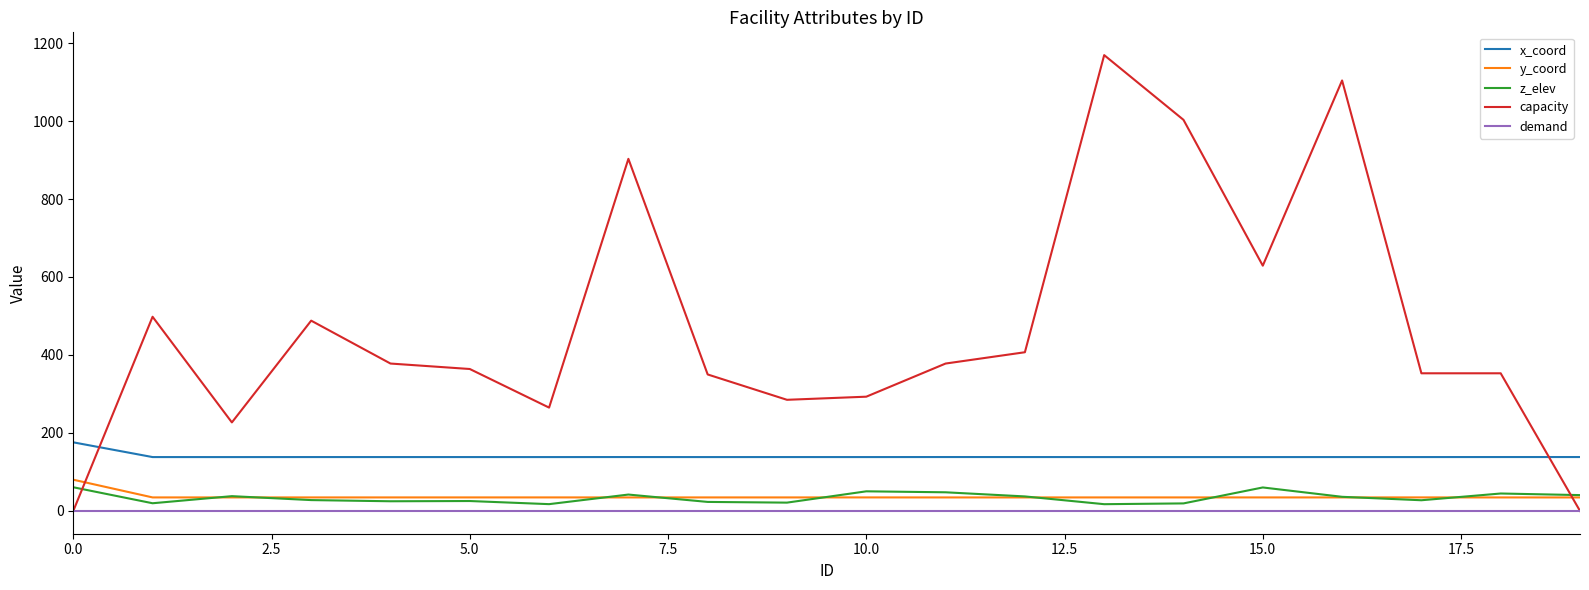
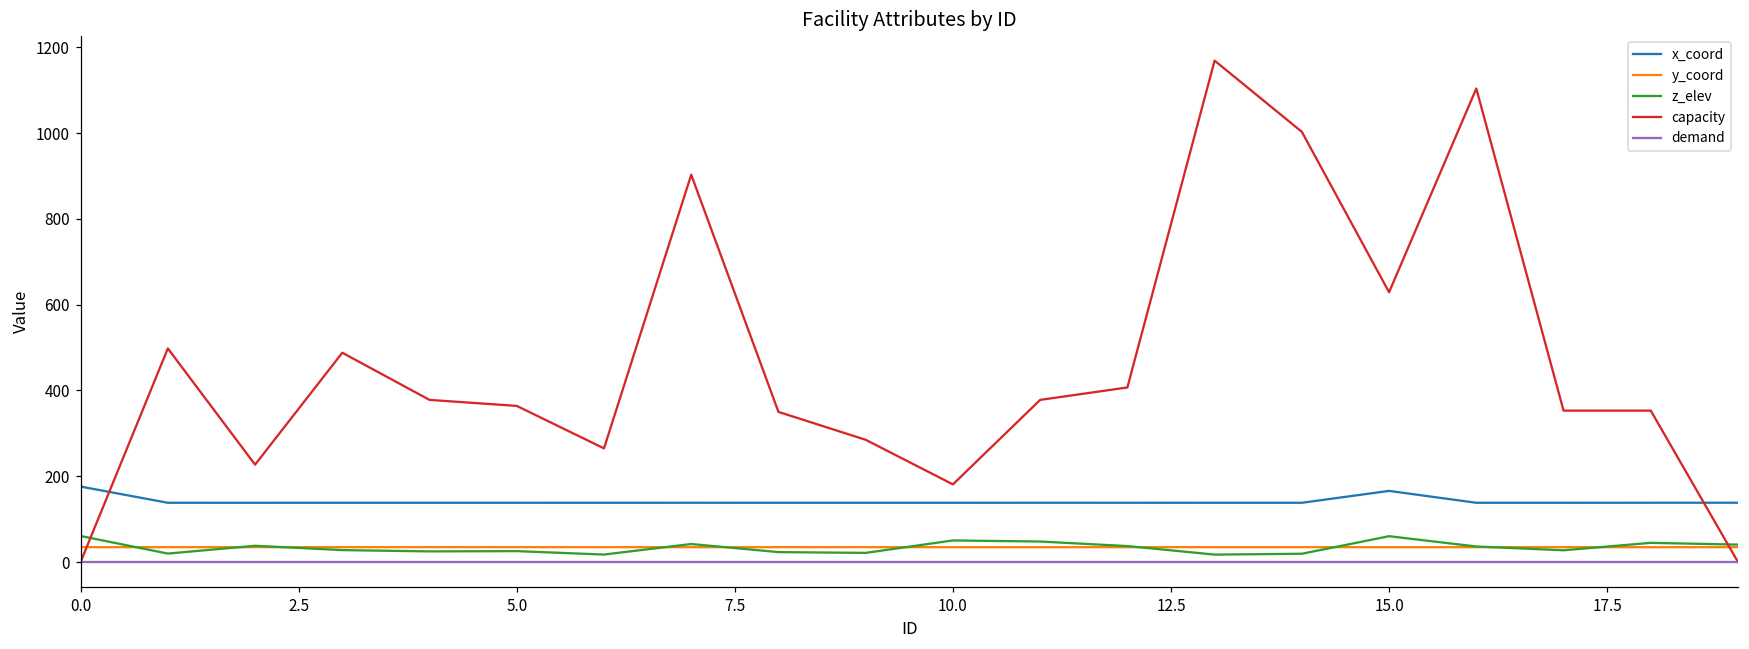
  {
    "x_coord": {
      "0.0": 180,
      "5.0": 140,
      "10.0": 140,
-     "15.0": 140
+     "15.0": 170
    },
    "y_coord": {
-     "0.0": 80,
+     "0.0": 30,
      "5.0": 30,
      "10.0": 30,
      "15.0": 30
    },
    "z_elev": {
      "0.0": 60,
      "5.0": 30,
      "10.0": 50,
      "15.0": 60
    },
    "capacity": {
      "5.0": 360,
-     "10.0": 290,
+     "10.0": 180,
      "15.0": 630
    },
    "demand": {
      "5.0": 0,
      "10.0": 0,
      "15.0": 0
    }
  }
